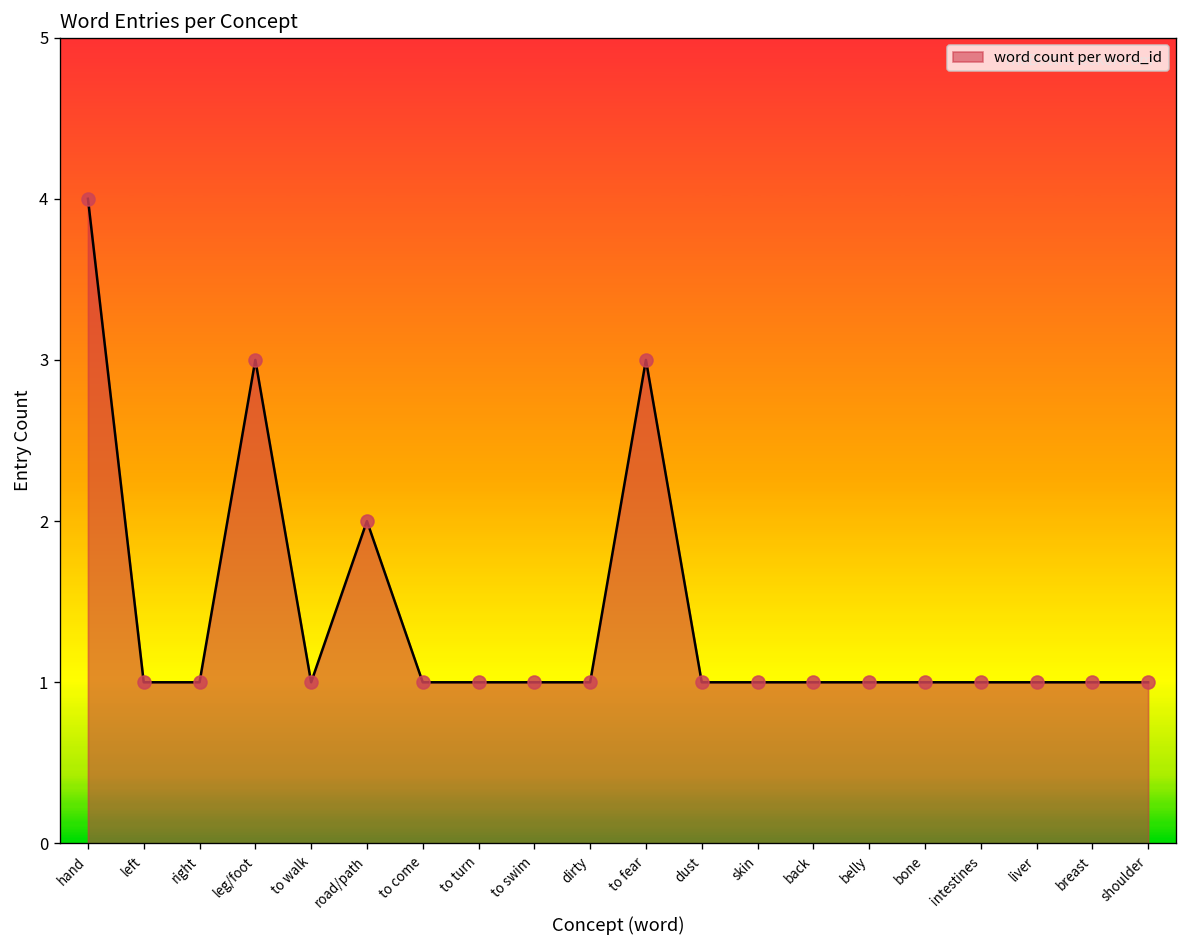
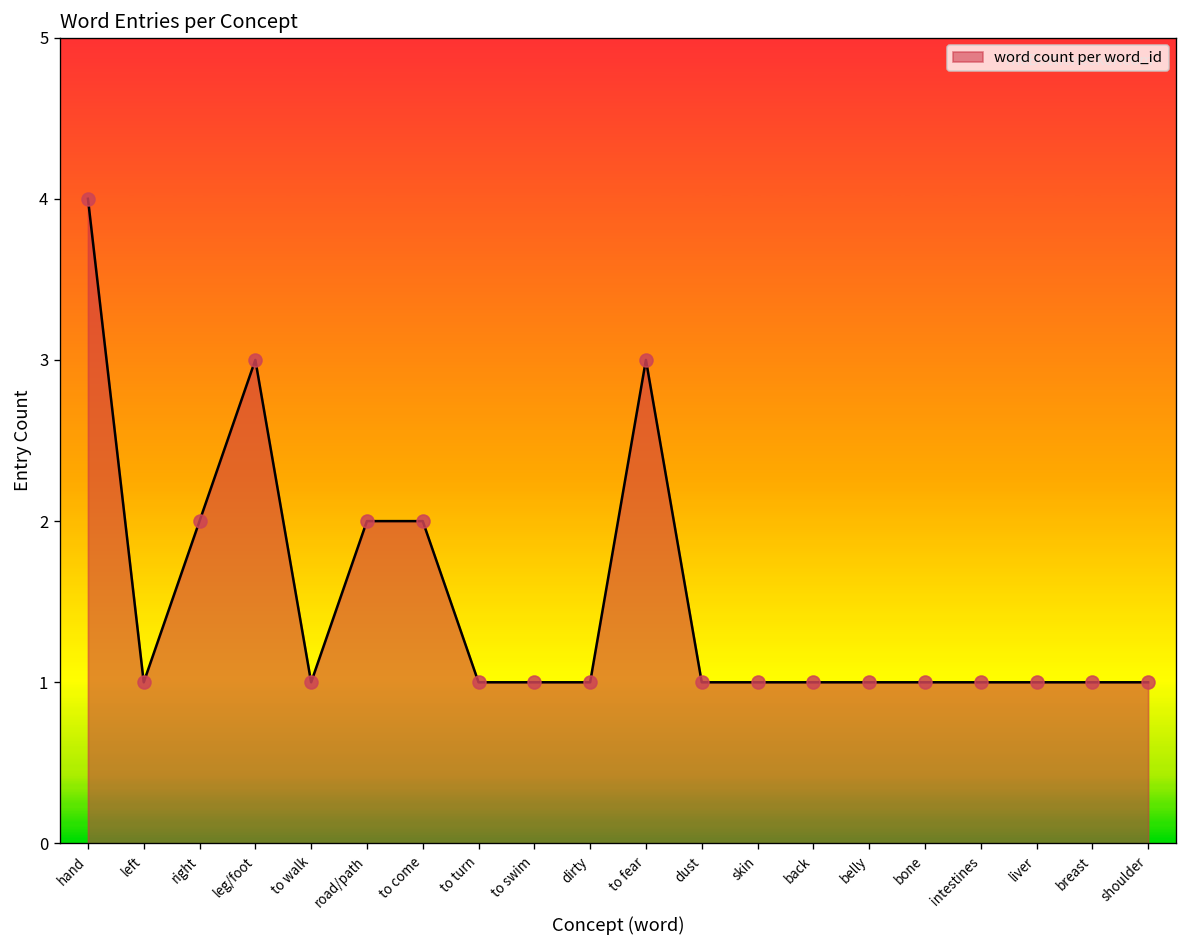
  {
    "hand": 4,
    "left": 1,
-   "right": 1,
+   "right": 2,
    "leg/foot": 3,
    "to walk": 1,
    "road/path": 2,
-   "to come": 1,
+   "to come": 2,
    "to turn": 1,
    "to swim": 1,
    "dirty": 1,
    "to fear": 3,
    "dust": 1,
    "skin": 1,
    "back": 1,
    "belly": 1,
    "bone": 1,
    "intestines": 1,
    "liver": 1,
    "breast": 1,
    "shoulder": 1
  }
